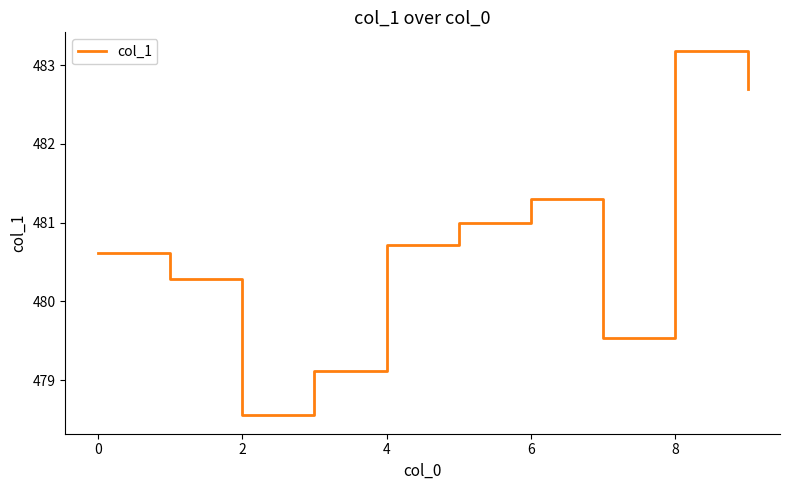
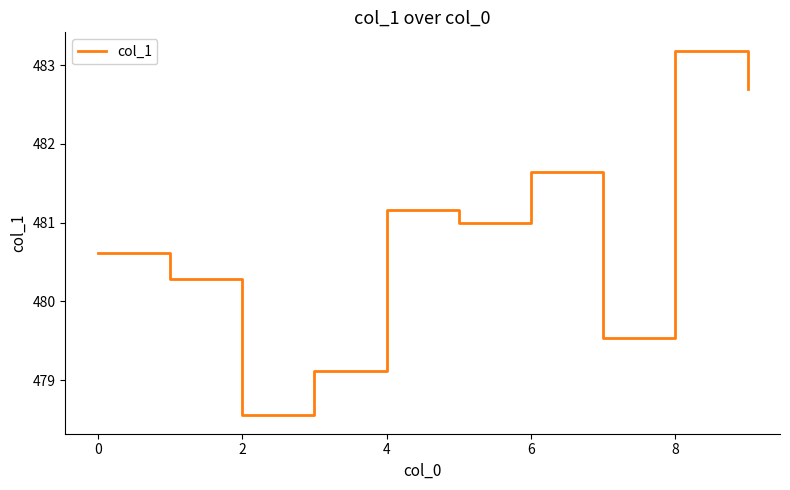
  {
    "0": 480.6,
    "2": 478.6,
-   "4": 480.7,
-   "6": 481.3,
+   "4": 481.2,
+   "6": 481.6,
    "8": 483.2
  }
